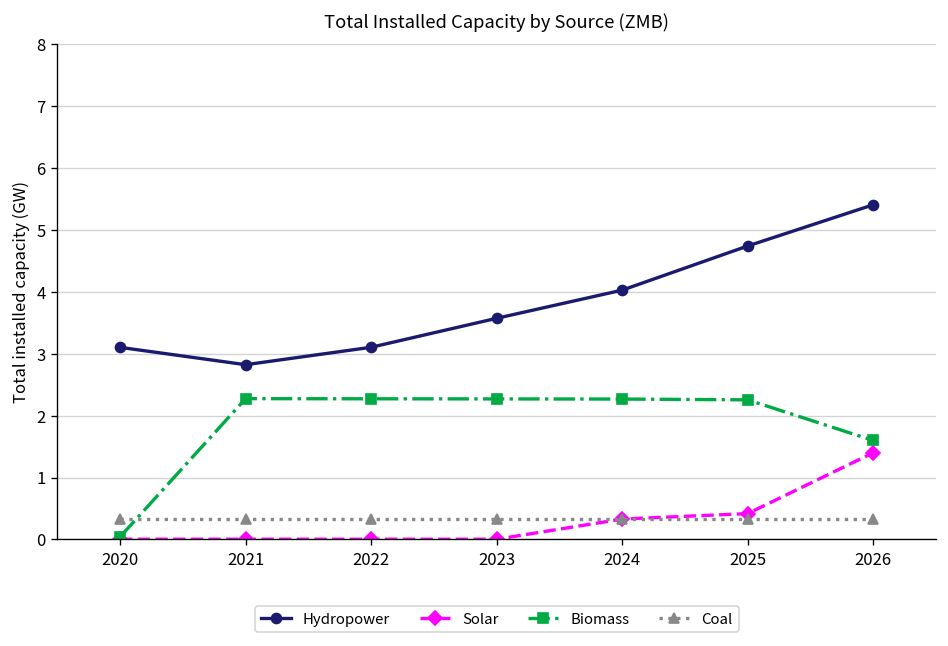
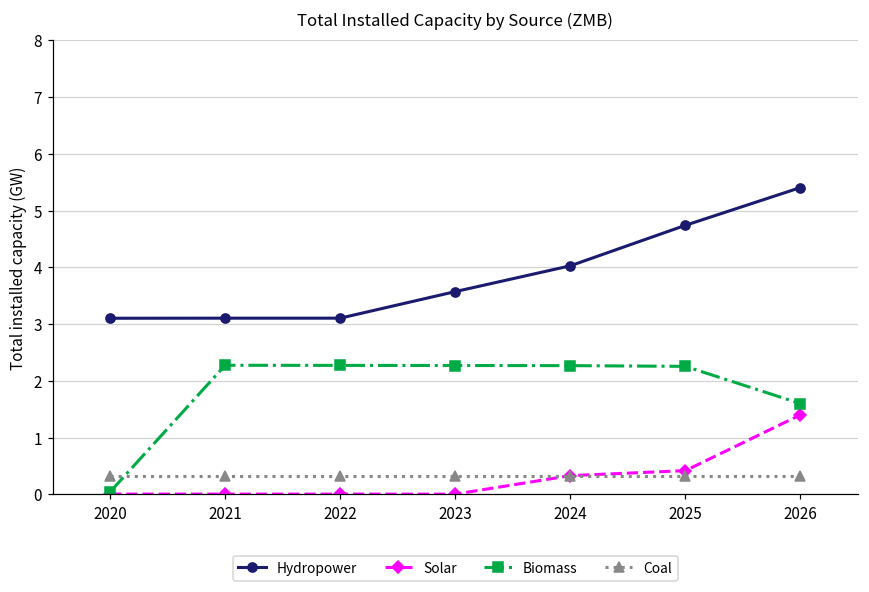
  {
    "Hydropower": {
      "2020": 3.1,
-     "2021": 2.8,
+     "2021": 3.1,
      "2022": 3.1,
      "2023": 3.6,
      "2024": 4.0,
      "2025": 4.7,
      "2026": 5.4
    },
    "Solar": {
      "2021": 0.0,
      "2022": 0.0,
      "2023": 0.0,
      "2025": 0.4,
      "2026": 1.4
    },
    "Biomass": {
      "2021": 2.3,
      "2022": 2.3,
      "2023": 2.3,
      "2024": 2.3,
      "2025": 2.3,
      "2026": 1.6
    },
    "Coal": {
      "2020": 0.3,
      "2021": 0.3,
      "2022": 0.3,
      "2023": 0.3,
      "2025": 0.3,
      "2026": 0.3
    }
  }
